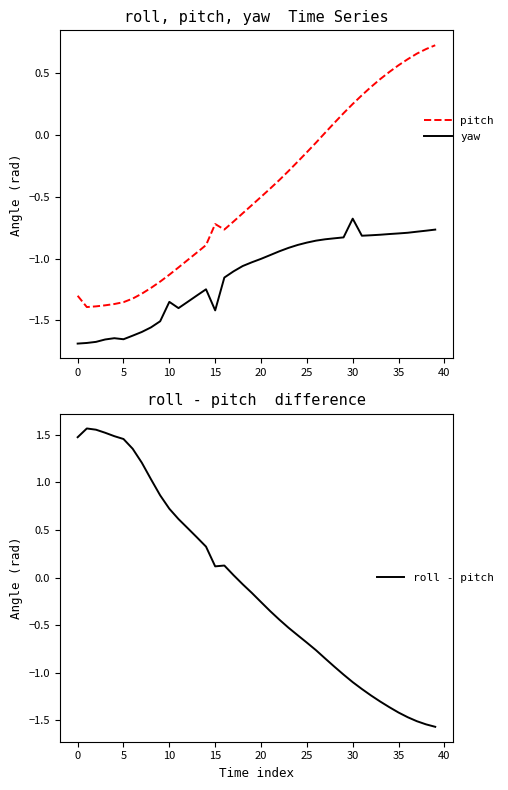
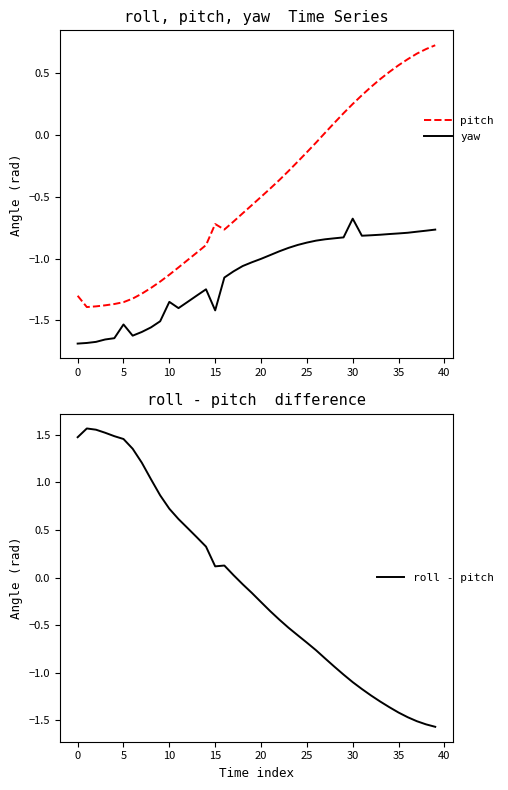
  {
    "roll, pitch, yaw Time Series": {
      "pitch": {
        "0": -1.30,
        "5": -1.35,
        "10": -1.13,
        "15": -0.72,
        "20": -0.50,
        "25": -0.14,
        "30": 0.25,
        "35": 0.56
      },
      "yaw": {
        "0": -1.69,
-       "5": -1.65,
+       "5": -1.53,
        "10": -1.35,
        "15": -1.42,
        "20": -1.00,
        "25": -0.87,
        "30": -0.68,
        "35": -0.80
      }
    },
    "roll - pitch difference": {
      "0": 1.5,
      "5": 1.5,
      "10": 0.7,
      "15": 0.1,
      "20": -0.3,
      "25": -0.7,
      "30": -1.1,
      "35": -1.4
    }
  }
